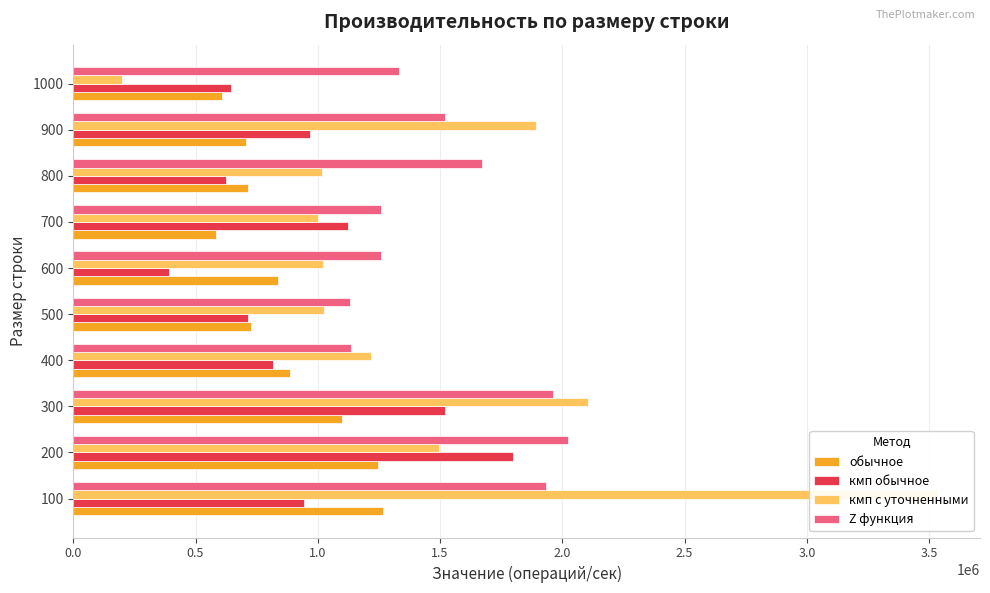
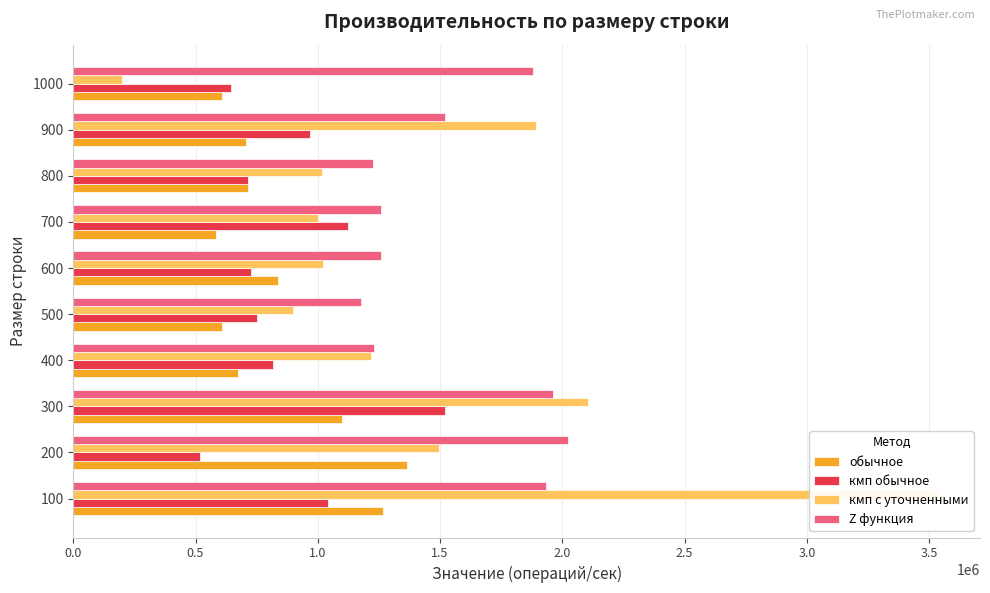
  {
    "обычное": {
      "1000": 610000,
      "900": 710000,
      "800": 710000,
      "700": 580000,
      "600": 840000,
-     "500": 730000,
-     "400": 890000,
+     "500": 610000,
+     "400": 670000,
      "300": 1100000,
-     "200": 1250000,
+     "200": 1370000,
      "100": 1260000
    },
    "кмп обычное": {
      "1000": 640000,
      "900": 970000,
-     "800": 620000,
+     "800": 710000,
      "700": 1120000,
-     "600": 390000,
-     "500": 710000,
+     "600": 730000,
+     "500": 750000,
      "400": 820000,
      "300": 1520000,
-     "200": 1800000,
-     "100": 940000
+     "200": 520000,
+     "100": 1040000
    },
    "кмп с уточненными": {
      "1000": 200000,
      "900": 1890000,
      "800": 1020000,
      "700": 1000000,
      "600": 1020000,
-     "500": 1030000,
+     "500": 900000,
      "400": 1220000,
      "300": 2110000,
      "200": 1500000
    },
    "Z функция": {
-     "1000": 1330000,
+     "1000": 1880000,
      "900": 1520000,
-     "800": 1670000,
+     "800": 1220000,
      "700": 1260000,
      "600": 1260000,
-     "500": 1130000,
-     "400": 1130000,
+     "500": 1180000,
+     "400": 1230000,
      "300": 1960000,
      "200": 2020000,
      "100": 1930000
    }
  }
